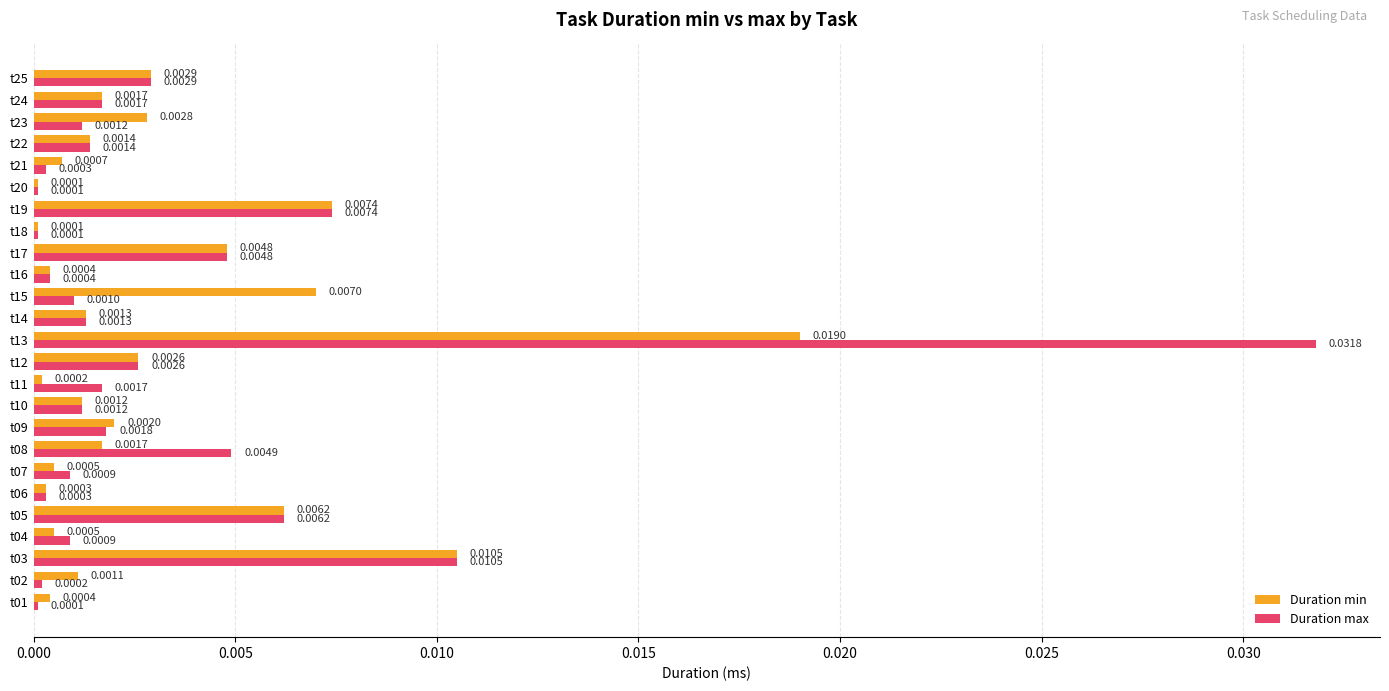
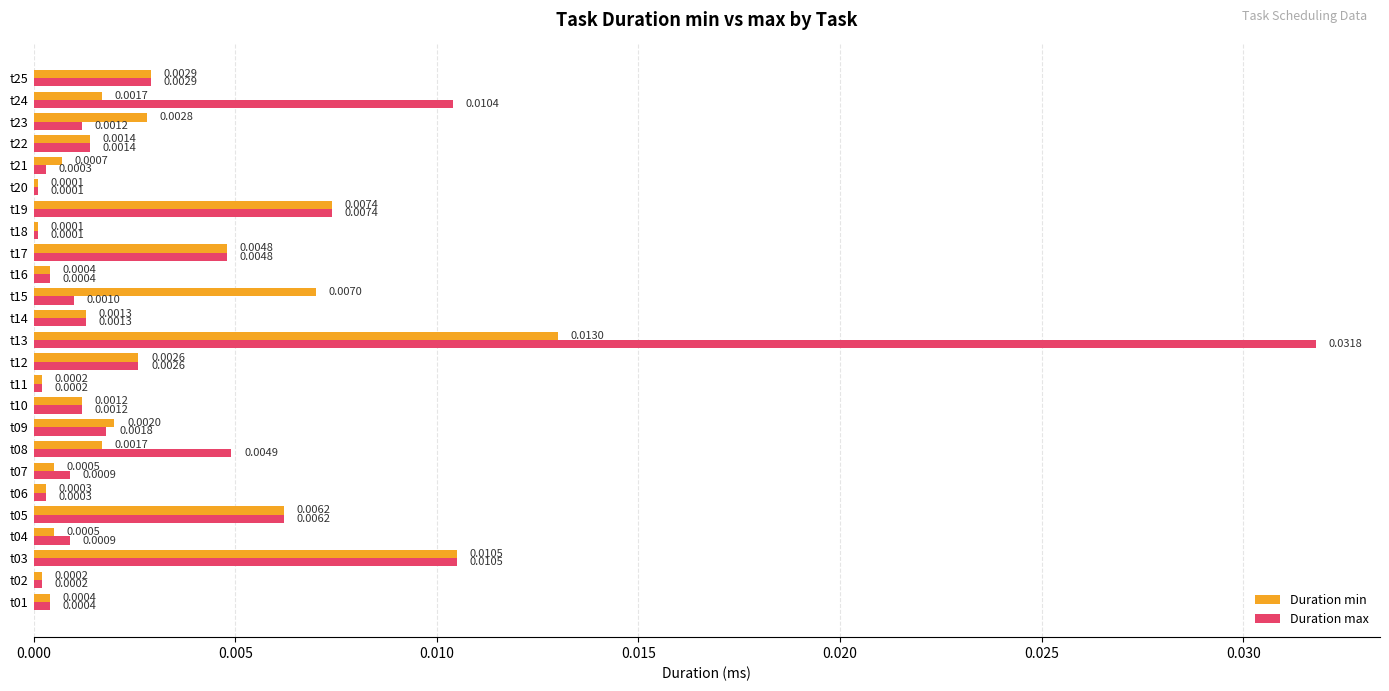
  {
    "Duration min": {
      "t24": 0.0017,
      "t23": 0.0028,
      "t21": 0.0007,
      "t15": 0.0070,
-     "t13": 0.0190,
+     "t13": 0.0130,
      "t09": 0.0020,
      "t08": 0.0017,
      "t07": 0.0005,
      "t04": 0.0005,
-     "t02": 0.0011
+     "t02": 0.0002
    },
    "Duration max": {
-     "t24": 0.0017,
+     "t24": 0.0104,
      "t23": 0.0012,
      "t21": 0.0003,
      "t15": 0.0010,
      "t13": 0.0318,
-     "t11": 0.0017,
+     "t11": 0.0002,
      "t09": 0.0018,
      "t08": 0.0049,
      "t07": 0.0009,
      "t04": 0.0009,
-     "t01": 0.0001
+     "t01": 0.0004
    }
  }
